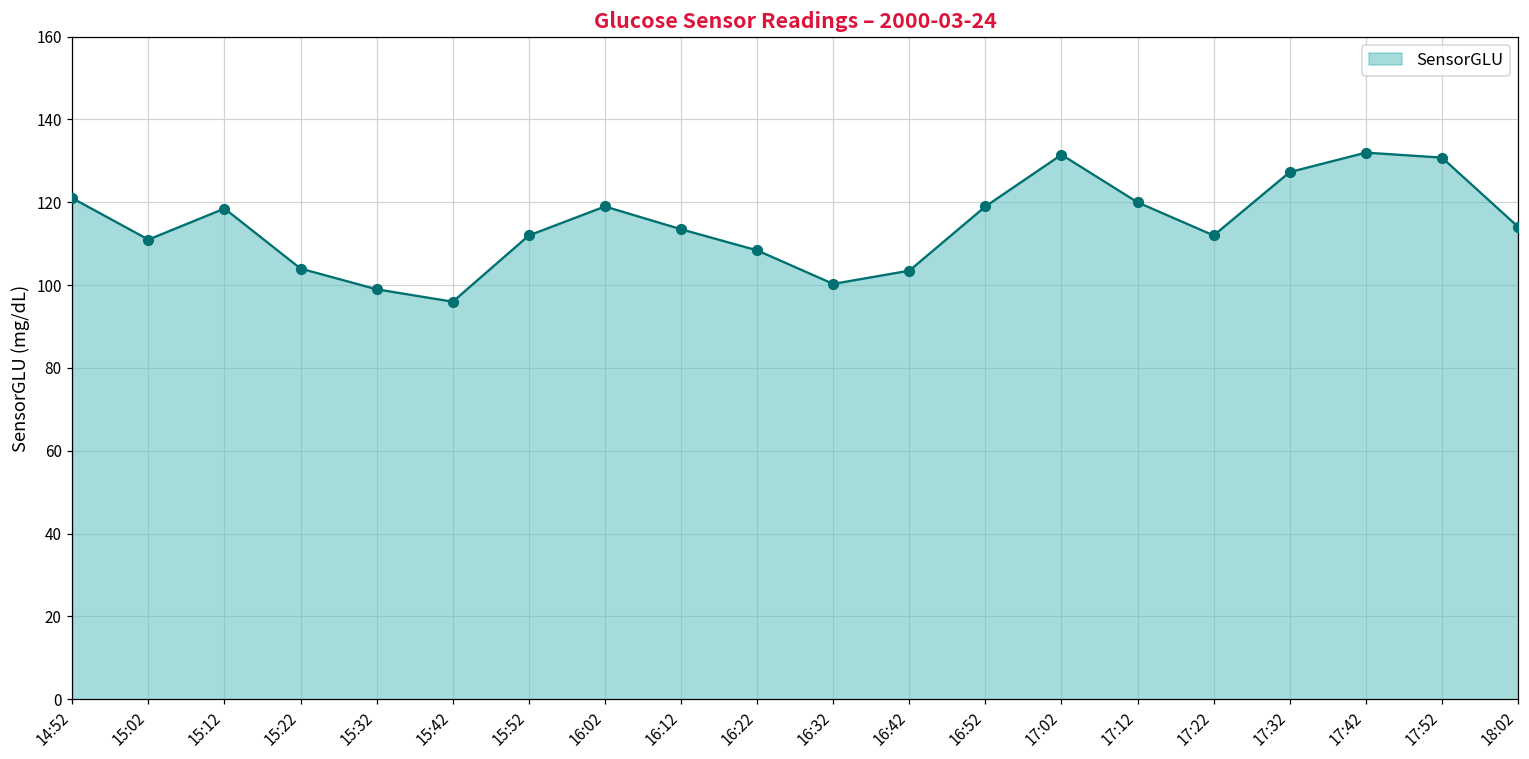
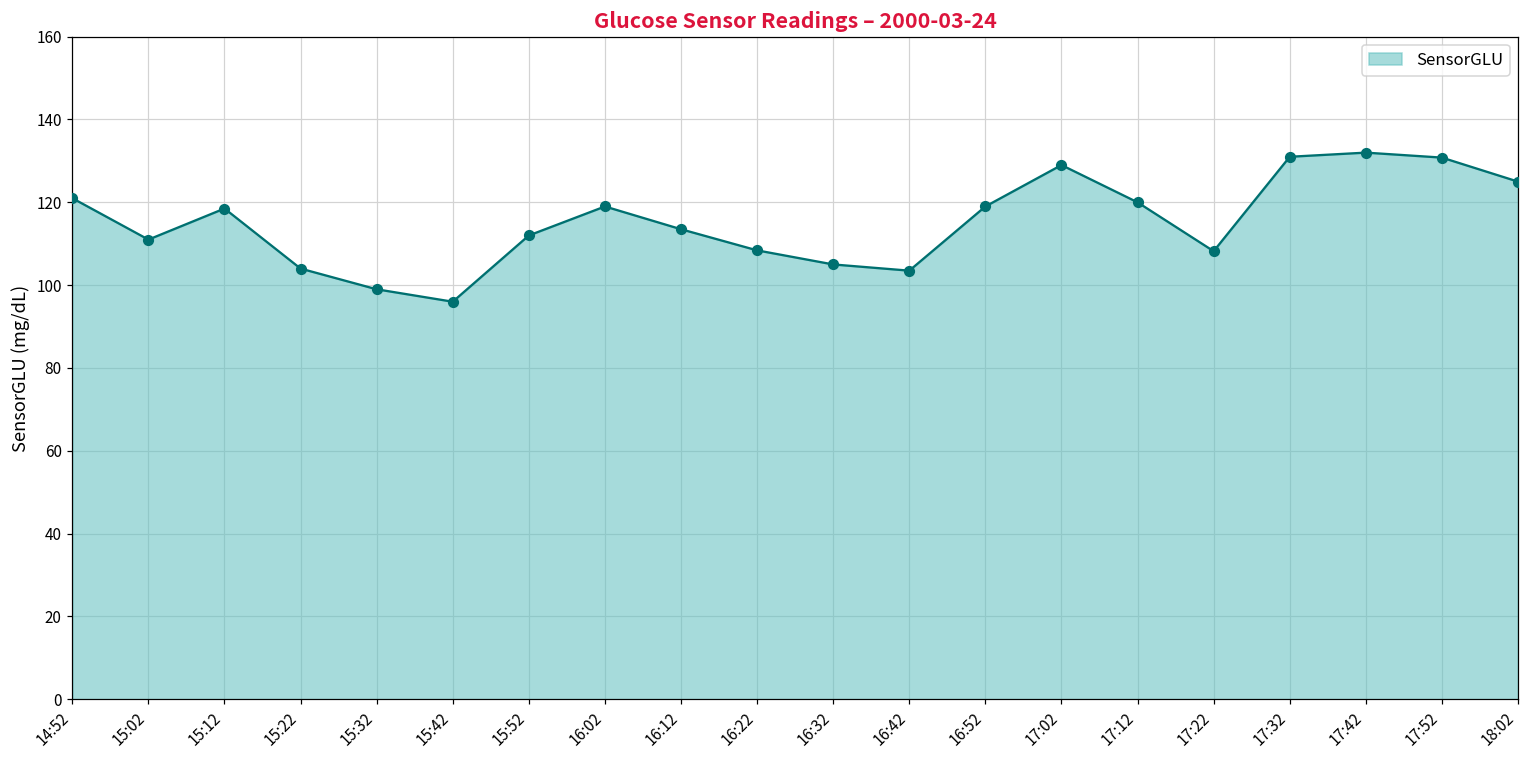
  {
    "14:52": 121,
    "15:02": 111,
    "15:12": 119,
    "15:22": 104,
    "15:32": 99,
    "15:42": 96,
    "15:52": 112,
    "16:02": 119,
    "16:12": 114,
    "16:22": 108,
-   "16:32": 100,
+   "16:32": 105,
    "16:42": 104,
    "16:52": 119,
-   "17:02": 132,
+   "17:02": 129,
    "17:12": 120,
-   "17:22": 112,
-   "17:32": 127,
+   "17:22": 108,
+   "17:32": 131,
    "17:42": 132,
    "17:52": 131,
-   "18:02": 114
+   "18:02": 125
  }
